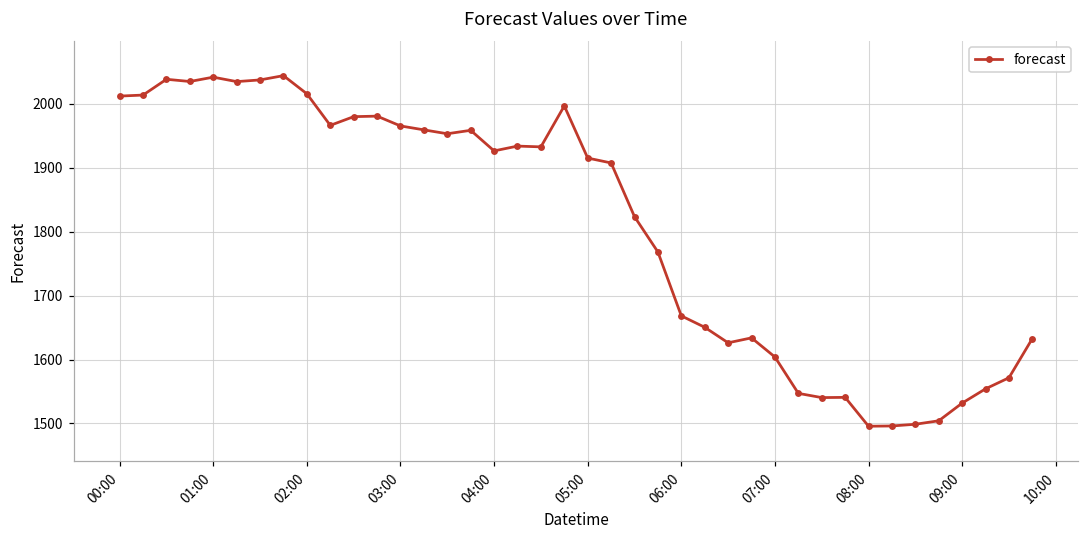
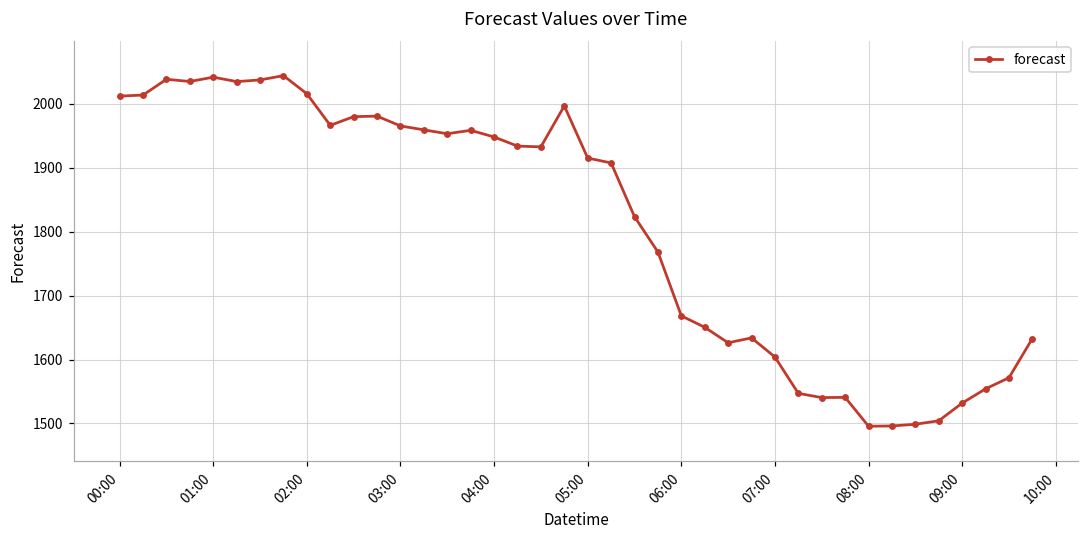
  {
    "00:00": 2010,
    "01:00": 2040,
    "02:00": 2020,
    "03:00": 1970,
-   "04:00": 1930,
+   "04:00": 1950,
    "05:00": 1910,
    "06:00": 1670,
    "07:00": 1600,
    "08:00": 1500,
    "09:00": 1530
  }
